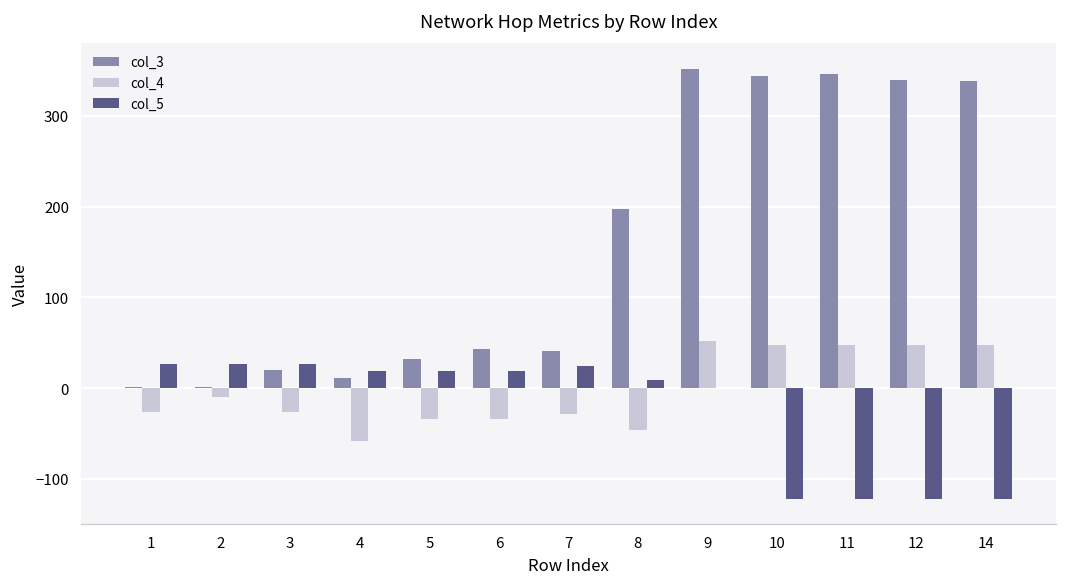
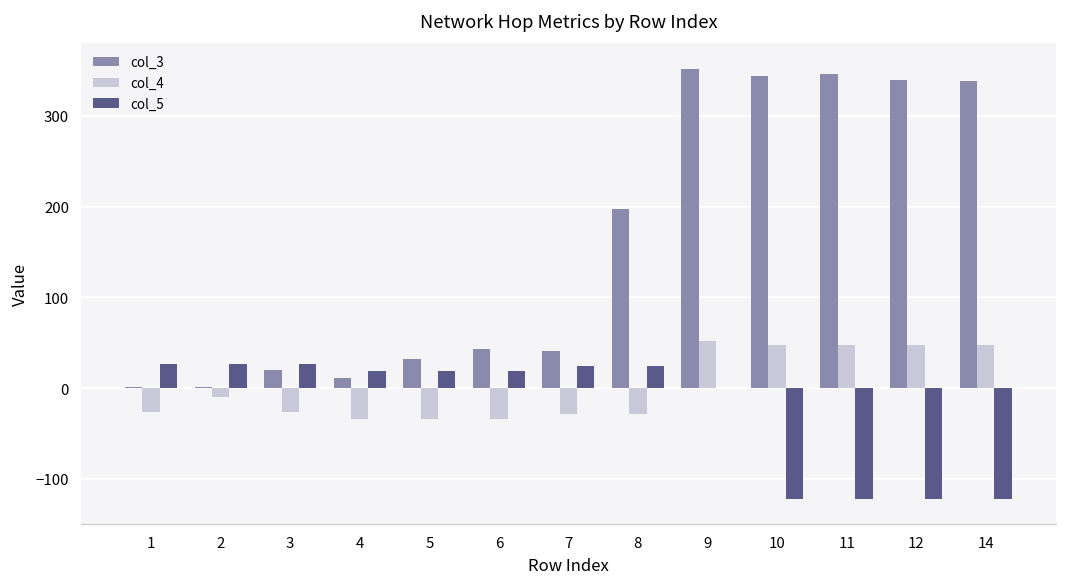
  {
    "col_3": {
      "3": 20,
      "4": 10,
      "5": 30,
      "6": 40,
      "7": 40,
      "8": 200,
      "9": 350,
      "10": 340,
      "11": 350,
      "12": 340,
      "14": 340
    },
    "col_4": {
      "1": -30,
      "2": -10,
      "3": -30,
-     "4": -60,
+     "4": -30,
      "5": -30,
      "6": -30,
      "7": -30,
-     "8": -50,
+     "8": -30,
      "9": 50,
      "10": 50,
      "11": 50,
      "12": 50,
      "14": 50
    },
    "col_5": {
      "1": 30,
      "2": 30,
      "3": 30,
      "4": 20,
      "5": 20,
      "6": 20,
      "7": 20,
-     "8": 10,
+     "8": 20,
      "10": -120,
      "11": -120,
      "12": -120,
      "14": -120
    }
  }
